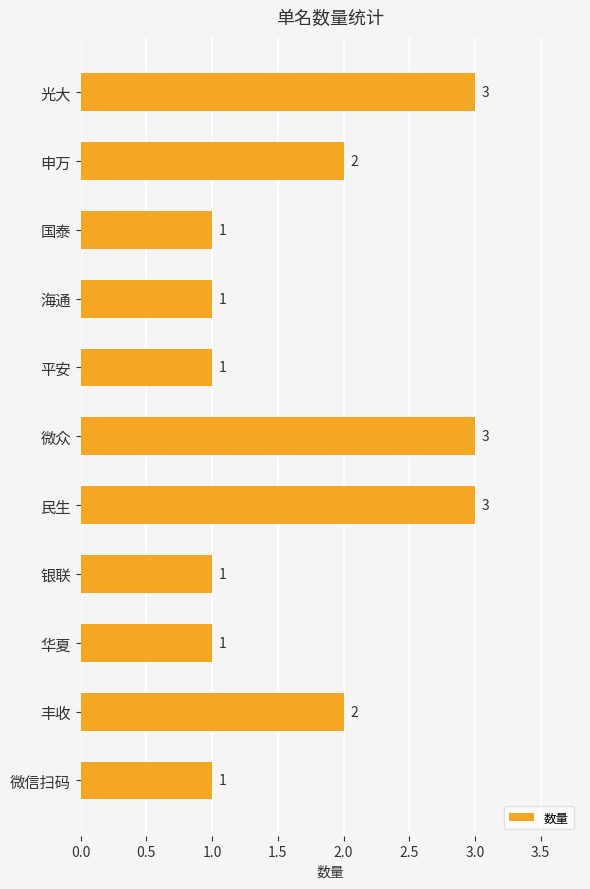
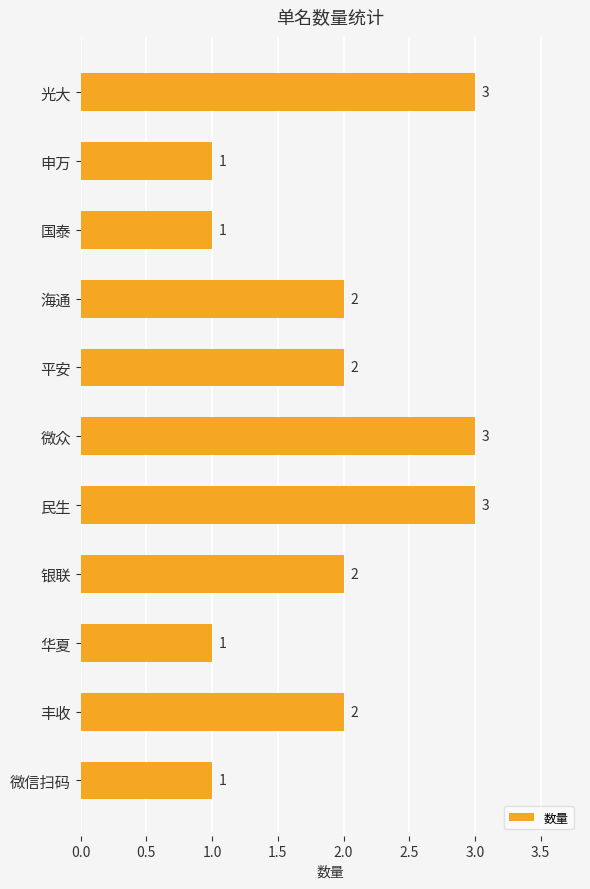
  {
    "光大": 3,
-   "申万": 2,
+   "申万": 1,
    "国泰": 1,
-   "海通": 1,
-   "平安": 1,
+   "海通": 2,
+   "平安": 2,
    "微众": 3,
    "民生": 3,
-   "银联": 1,
+   "银联": 2,
    "华夏": 1,
    "丰收": 2,
    "微信扫码": 1
  }
